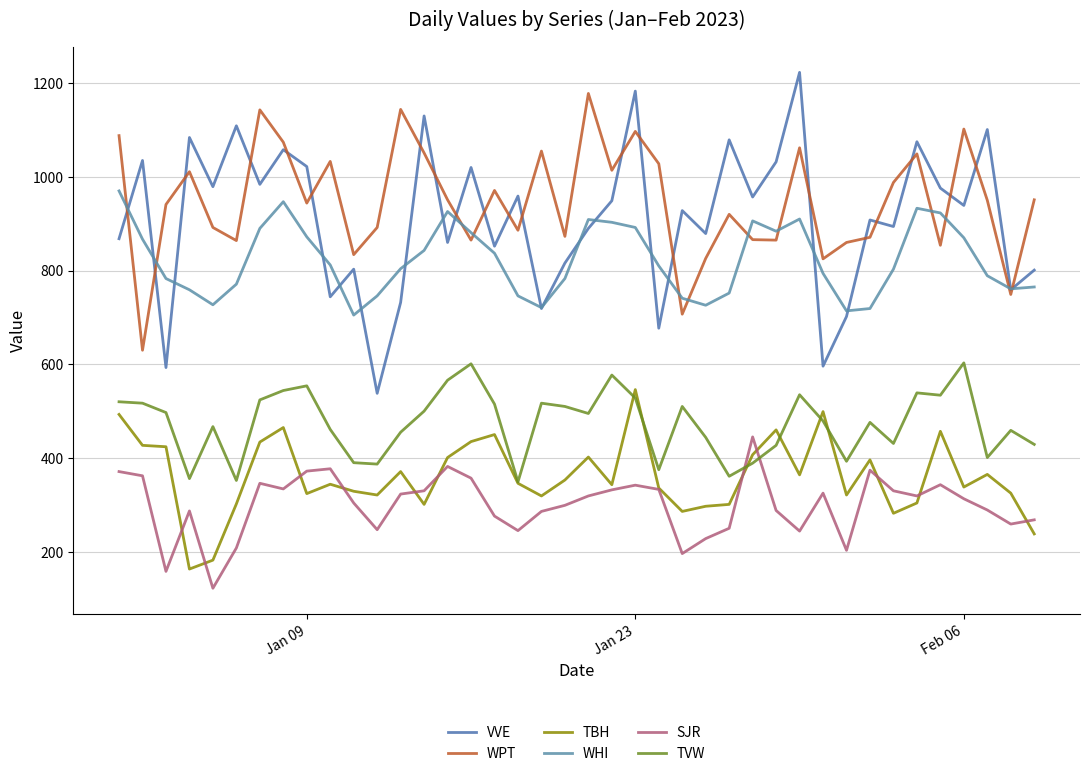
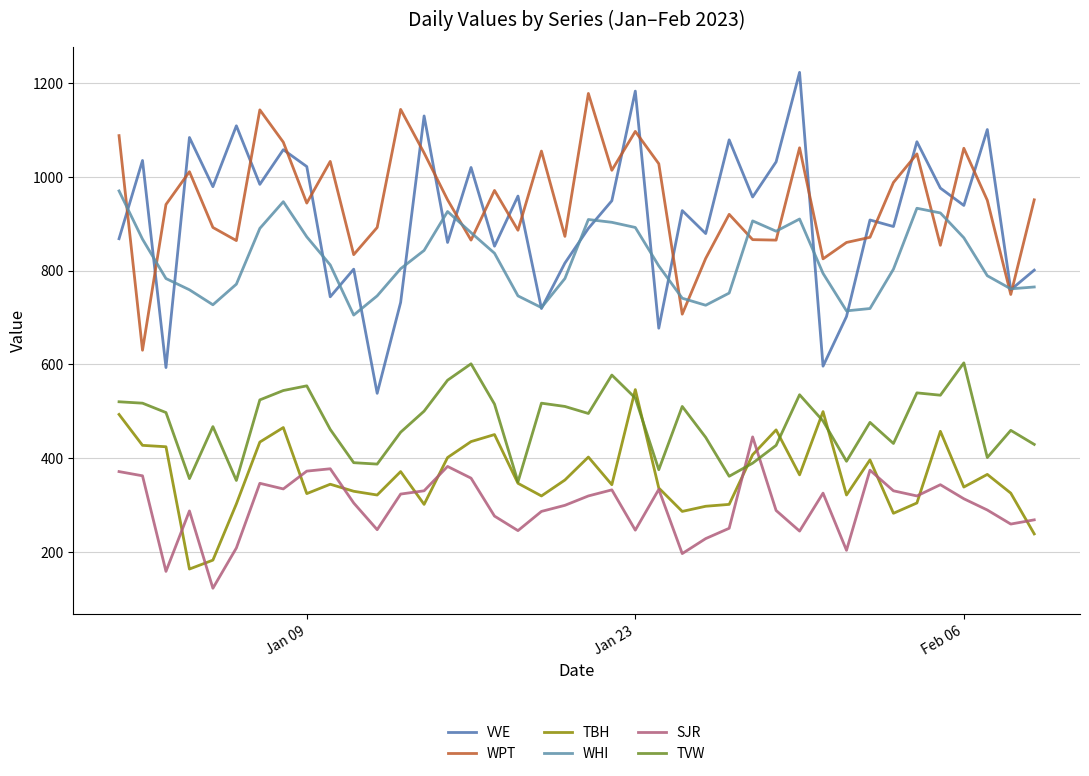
  {
    "WPT": {
      "Jan 09": 940,
      "Jan 23": 1100,
-     "Feb 06": 1100
+     "Feb 06": 1060
    },
    "SJR": {
      "Jan 09": 370,
-     "Jan 23": 340,
+     "Jan 23": 250,
      "Feb 06": 310
    }
  }
